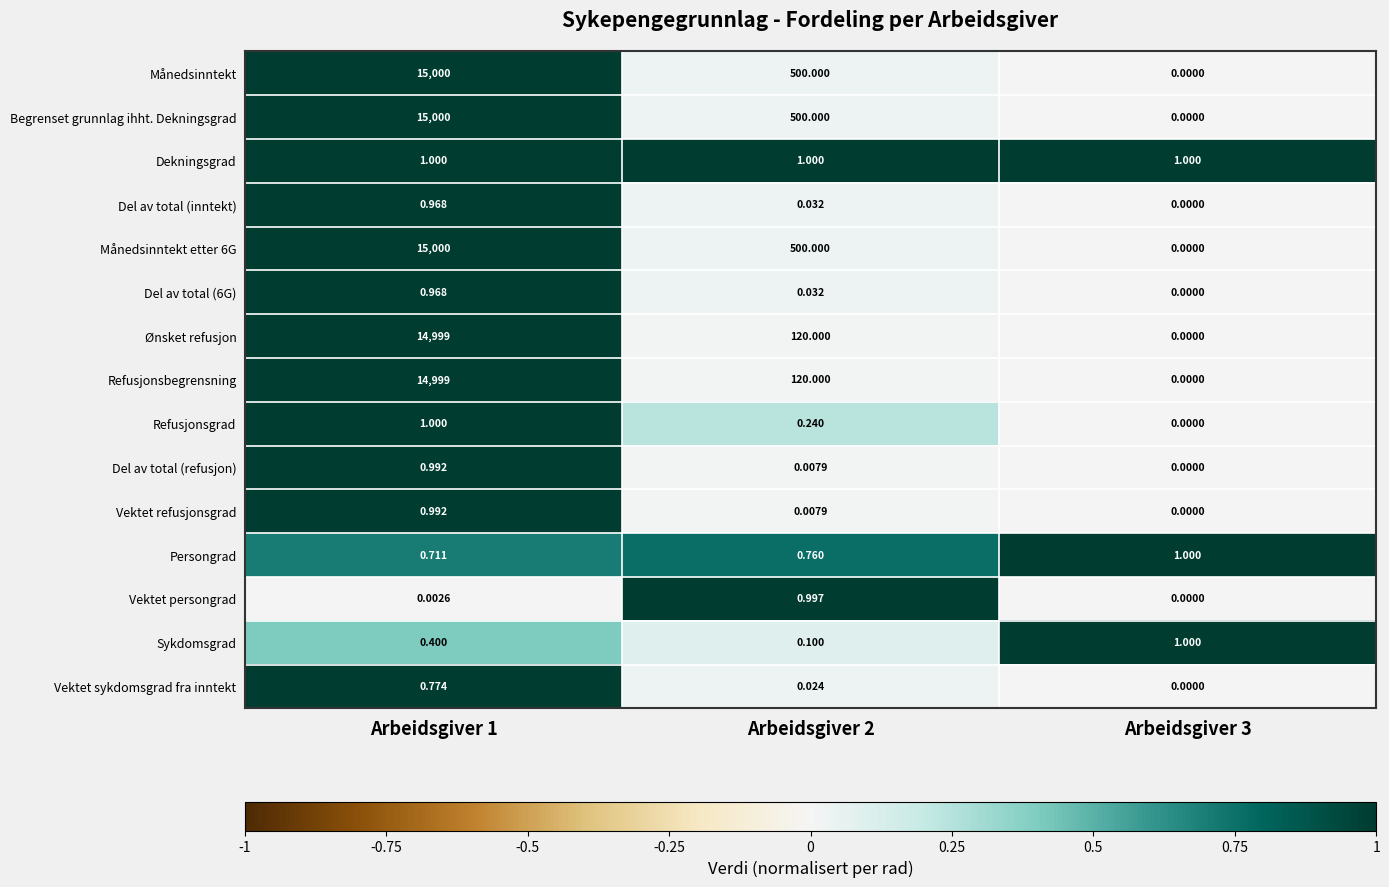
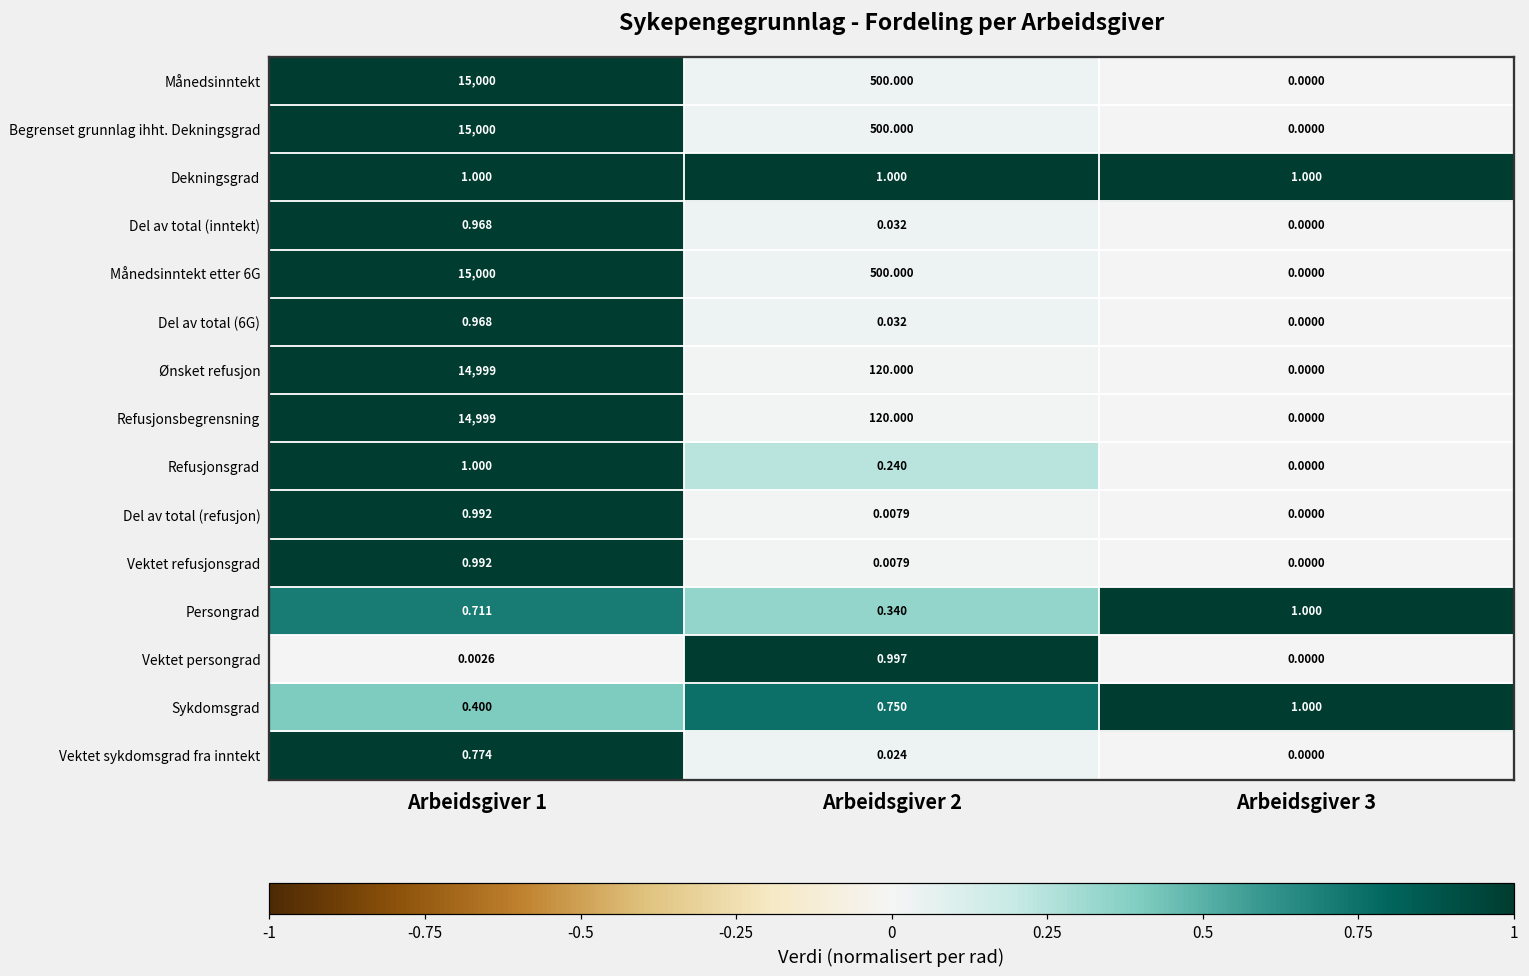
  {
    "Månedsinntekt": {
      "Arbeidsgiver 1": "15,000",
      "Arbeidsgiver 2": "500.000",
      "Arbeidsgiver 3": "0.0000"
    },
    "Begrenset grunnlag ihht. Dekningsgrad": {
      "Arbeidsgiver 1": "15,000",
      "Arbeidsgiver 2": "500.000",
      "Arbeidsgiver 3": "0.0000"
    },
    "Dekningsgrad": {
      "Arbeidsgiver 1": "1.000",
      "Arbeidsgiver 2": "1.000",
      "Arbeidsgiver 3": "1.000"
    },
    "Del av total (inntekt)": {
      "Arbeidsgiver 1": "0.968",
      "Arbeidsgiver 2": "0.032",
      "Arbeidsgiver 3": "0.0000"
    },
    "Månedsinntekt etter 6G": {
      "Arbeidsgiver 1": "15,000",
      "Arbeidsgiver 2": "500.000",
      "Arbeidsgiver 3": "0.0000"
    },
    "Del av total (6G)": {
      "Arbeidsgiver 1": "0.968",
      "Arbeidsgiver 2": "0.032",
      "Arbeidsgiver 3": "0.0000"
    },
    "Ønsket refusjon": {
      "Arbeidsgiver 1": "14,999",
      "Arbeidsgiver 2": "120.000",
      "Arbeidsgiver 3": "0.0000"
    },
    "Refusjonsbegrensning": {
      "Arbeidsgiver 1": "14,999",
      "Arbeidsgiver 2": "120.000",
      "Arbeidsgiver 3": "0.0000"
    },
    "Refusjonsgrad": {
      "Arbeidsgiver 1": "1.000",
      "Arbeidsgiver 2": "0.240",
      "Arbeidsgiver 3": "0.0000"
    },
    "Del av total (refusjon)": {
      "Arbeidsgiver 1": "0.992",
      "Arbeidsgiver 2": "0.0079",
      "Arbeidsgiver 3": "0.0000"
    },
    "Vektet refusjonsgrad": {
      "Arbeidsgiver 1": "0.992",
      "Arbeidsgiver 2": "0.0079",
      "Arbeidsgiver 3": "0.0000"
    },
    "Persongrad": {
      "Arbeidsgiver 1": "0.711",
-     "Arbeidsgiver 2": "0.760",
+     "Arbeidsgiver 2": "0.340",
      "Arbeidsgiver 3": "1.000"
    },
    "Vektet persongrad": {
      "Arbeidsgiver 1": "0.0026",
      "Arbeidsgiver 2": "0.997",
      "Arbeidsgiver 3": "0.0000"
    },
    "Sykdomsgrad": {
      "Arbeidsgiver 1": "0.400",
-     "Arbeidsgiver 2": "0.100",
+     "Arbeidsgiver 2": "0.750",
      "Arbeidsgiver 3": "1.000"
    },
    "Vektet sykdomsgrad fra inntekt": {
      "Arbeidsgiver 1": "0.774",
      "Arbeidsgiver 2": "0.024",
      "Arbeidsgiver 3": "0.0000"
    }
  }
